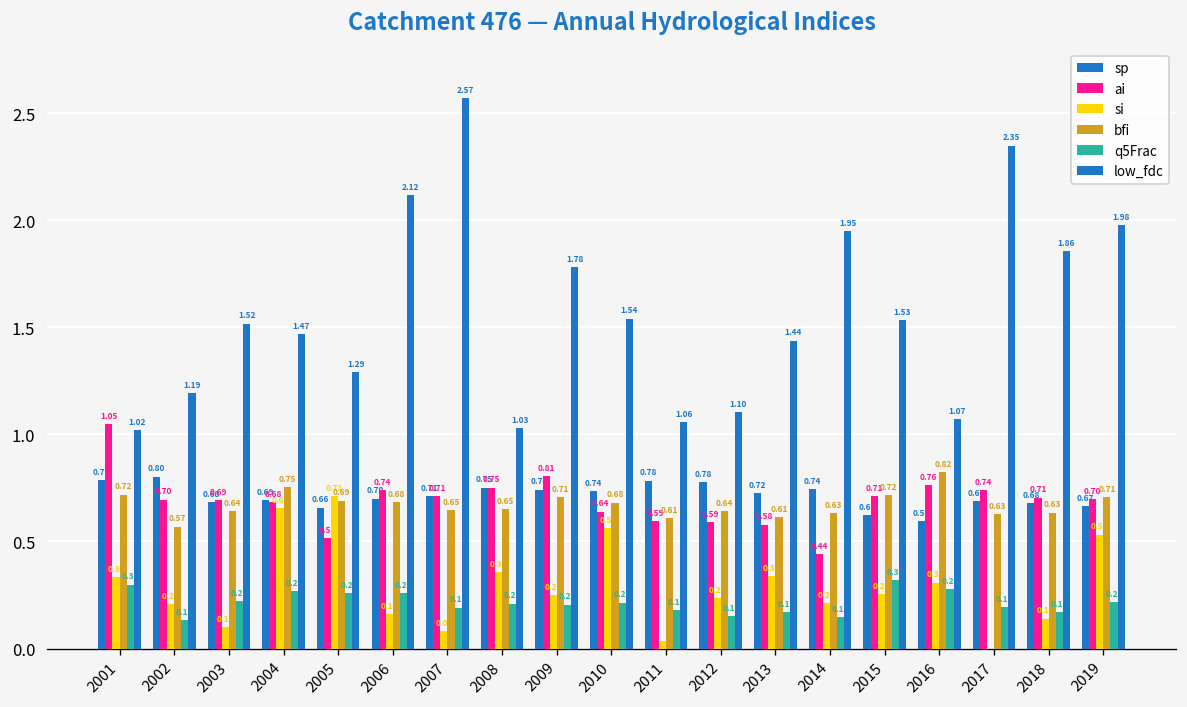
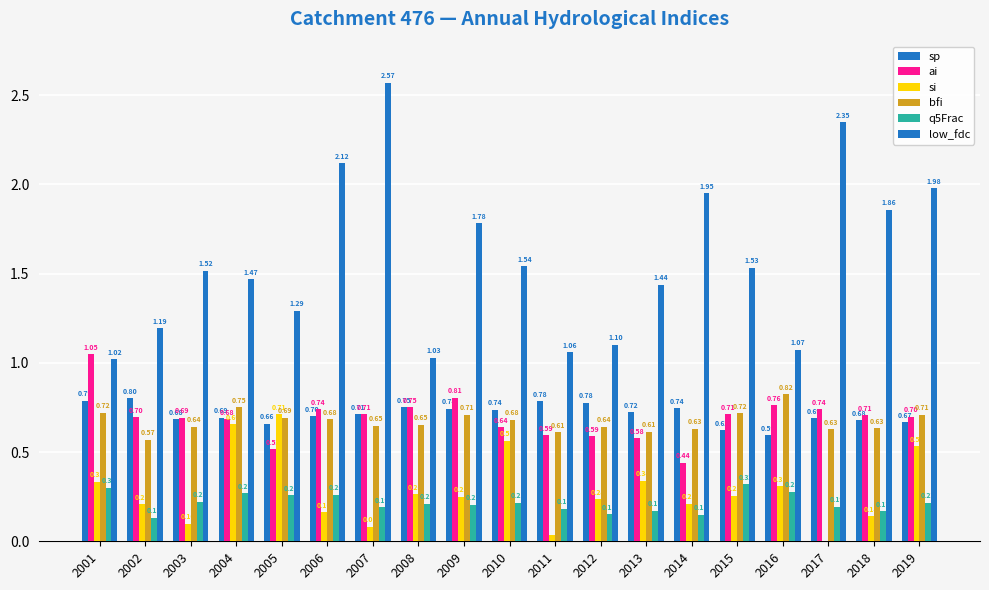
  {
    "ai": {
      "2001": 1.05,
      "2002": 0.70,
      "2005": 0.52,
      "2006": 0.74,
      "2009": 0.81,
      "2010": 0.64,
      "2011": 0.59,
      "2012": 0.59,
      "2013": 0.58,
      "2014": 0.44,
      "2016": 0.76,
      "2017": 0.74,
      "2019": 0.70
    },
    "si": {
      "2001": 0.33,
      "2002": 0.21,
      "2003": 0.10,
      "2006": 0.16,
      "2007": 0.08,
-     "2008": 0.36,
+     "2008": 0.26,
      "2009": 0.25,
      "2010": 0.56,
      "2012": 0.24,
      "2013": 0.34,
      "2014": 0.21,
      "2015": 0.25,
      "2016": 0.31,
      "2018": 0.14,
      "2019": 0.53
    },
    "bfi": {
      "2001": 0.72,
      "2002": 0.57,
      "2003": 0.64,
      "2004": 0.75,
      "2006": 0.68,
      "2007": 0.65,
      "2008": 0.65,
      "2009": 0.71,
      "2010": 0.68,
      "2011": 0.61,
      "2012": 0.64,
      "2013": 0.61,
      "2014": 0.63,
      "2016": 0.82,
      "2017": 0.63,
      "2018": 0.63,
      "2019": 0.71
    },
    "q5Frac": {
      "2001": 0.30,
      "2002": 0.13,
      "2003": 0.22,
      "2004": 0.27,
      "2005": 0.26,
      "2006": 0.26,
      "2007": 0.19,
      "2008": 0.21,
      "2009": 0.21,
      "2010": 0.21,
      "2011": 0.18,
      "2012": 0.15,
      "2013": 0.17,
      "2014": 0.15,
      "2015": 0.32,
      "2016": 0.28,
      "2017": 0.19,
      "2018": 0.17,
      "2019": 0.22
    }
  }
